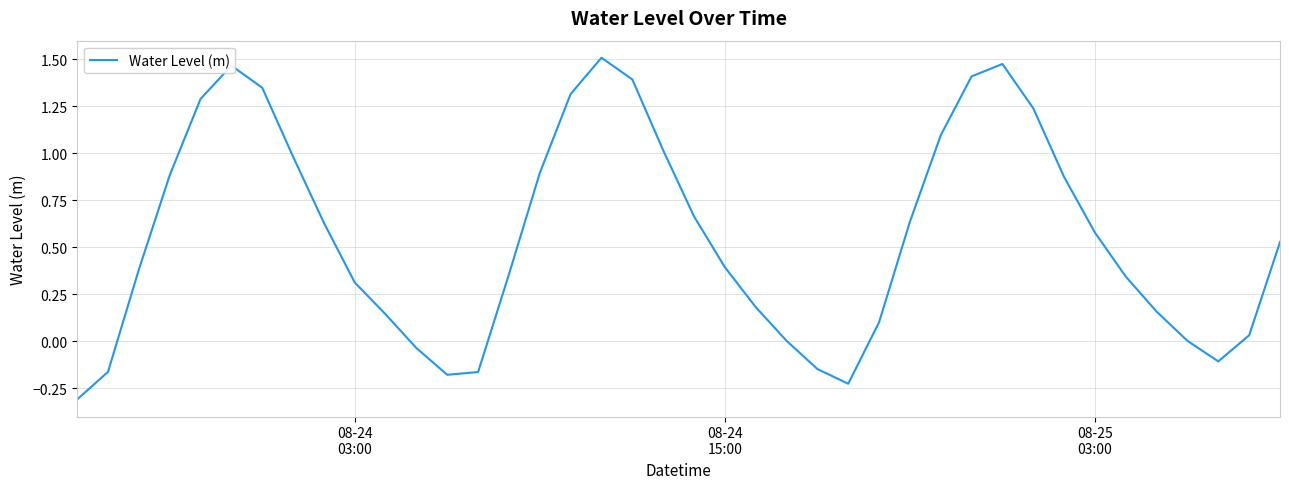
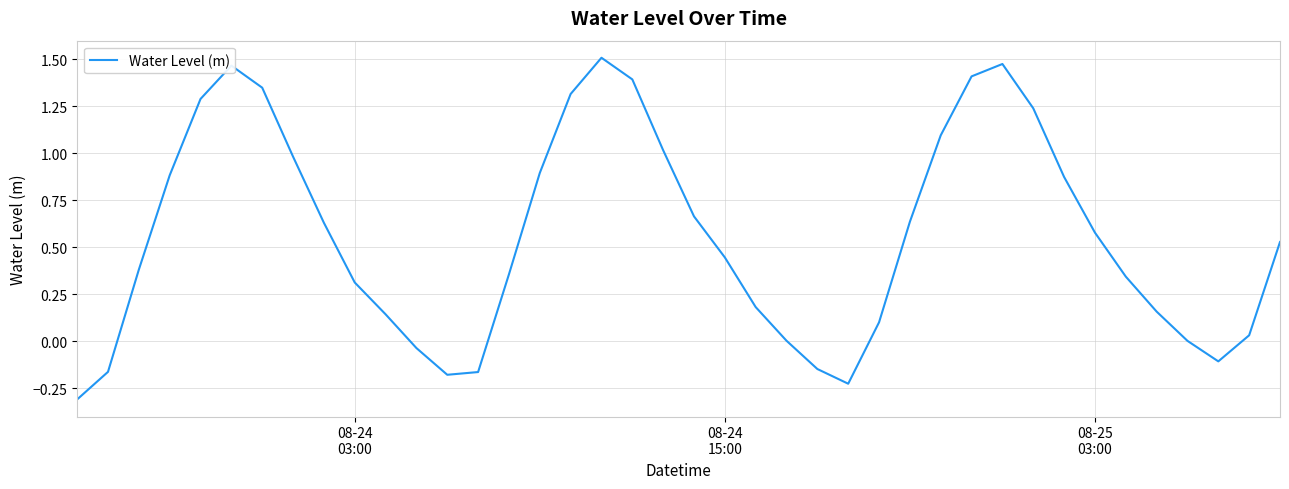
  {
    "08-24 03:00": 0.31,
-   "08-24 15:00": 0.40,
+   "08-24 15:00": 0.45,
    "08-25 03:00": 0.58
  }
